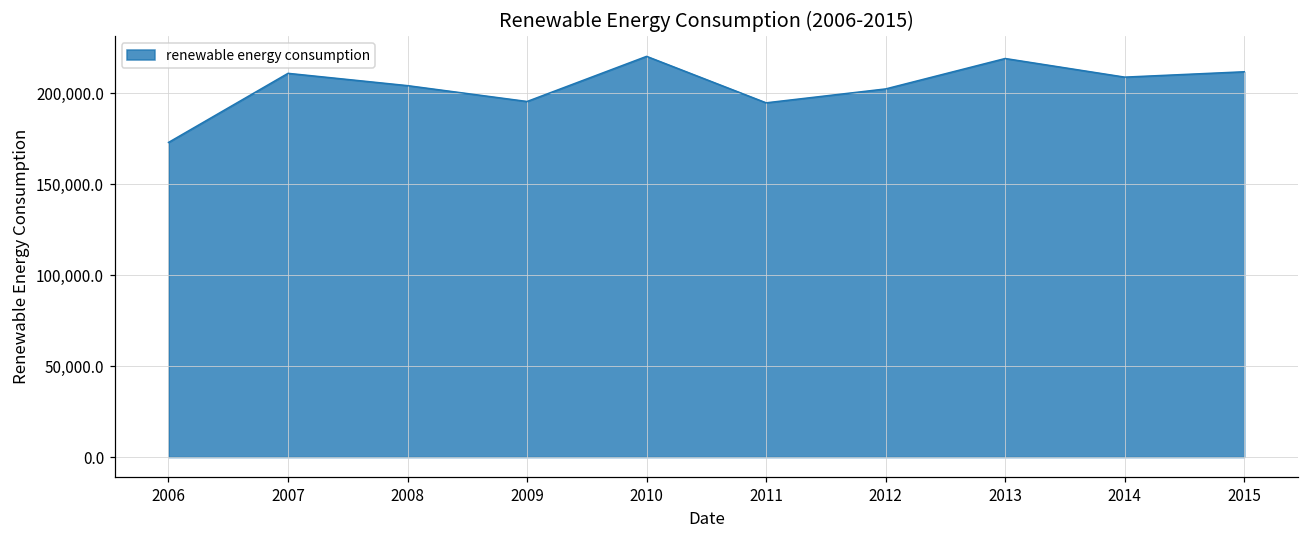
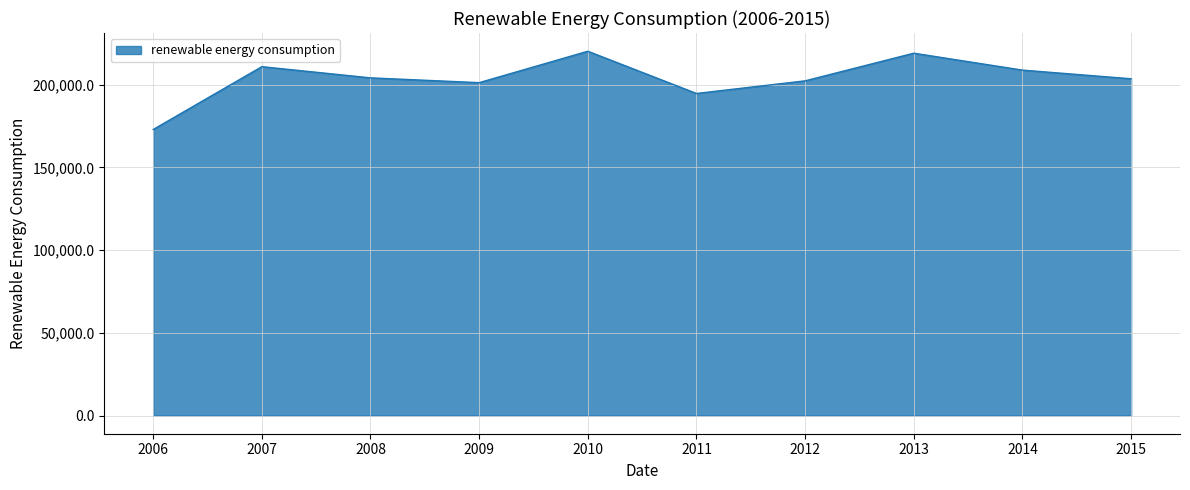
  {
    "2006": "173,000",
    "2007": "211,000",
    "2008": "204,000",
-   "2009": "195,000",
+   "2009": "201,000",
    "2010": "220,000",
    "2011": "195,000",
    "2012": "202,000",
    "2013": "219,000",
    "2014": "209,000",
-   "2015": "212,000"
+   "2015": "204,000"
  }
